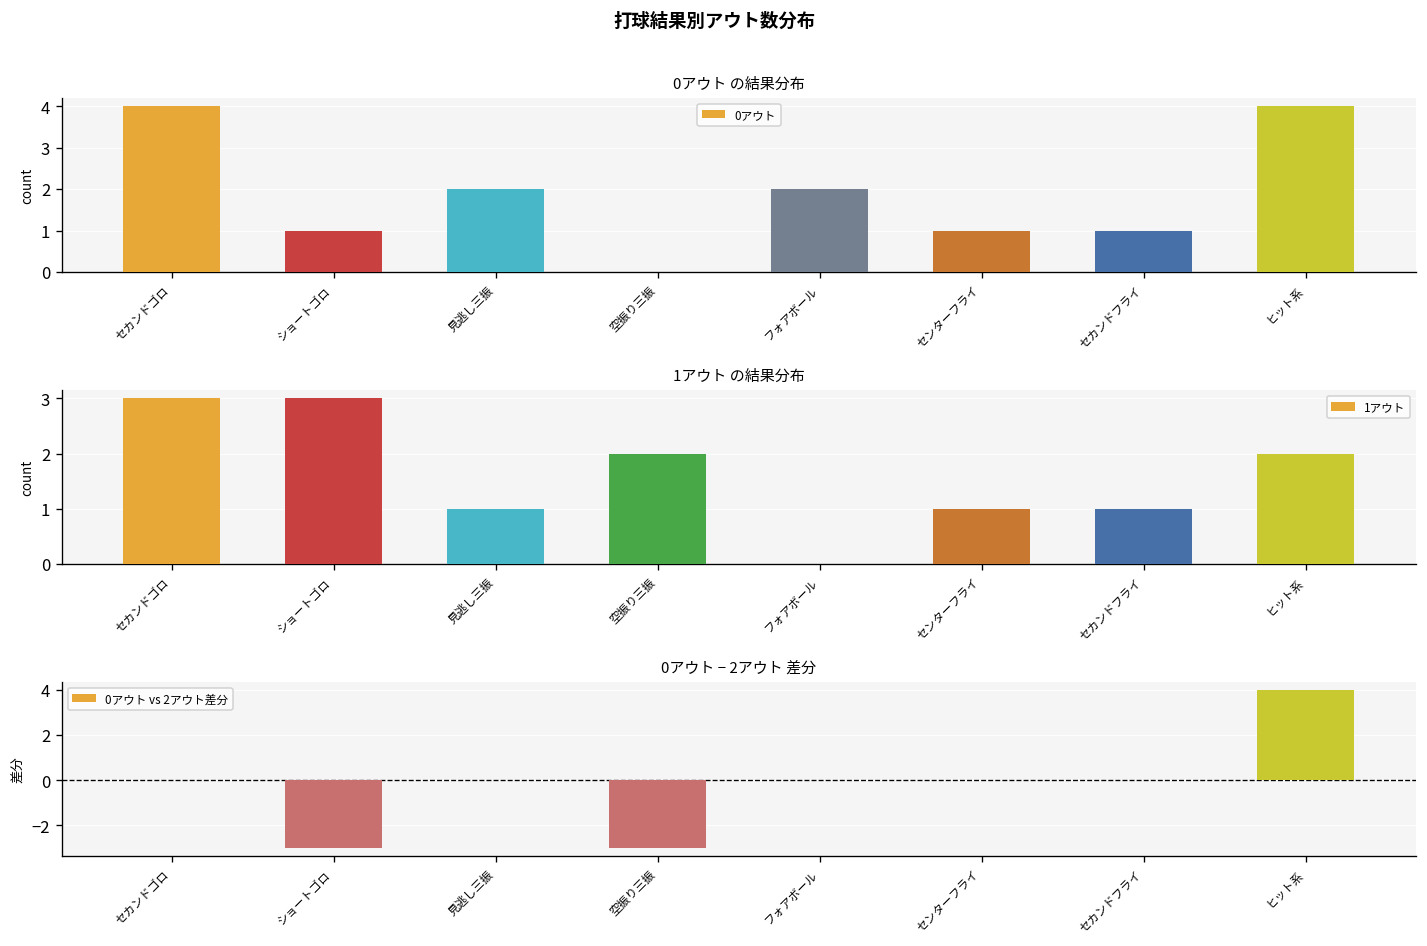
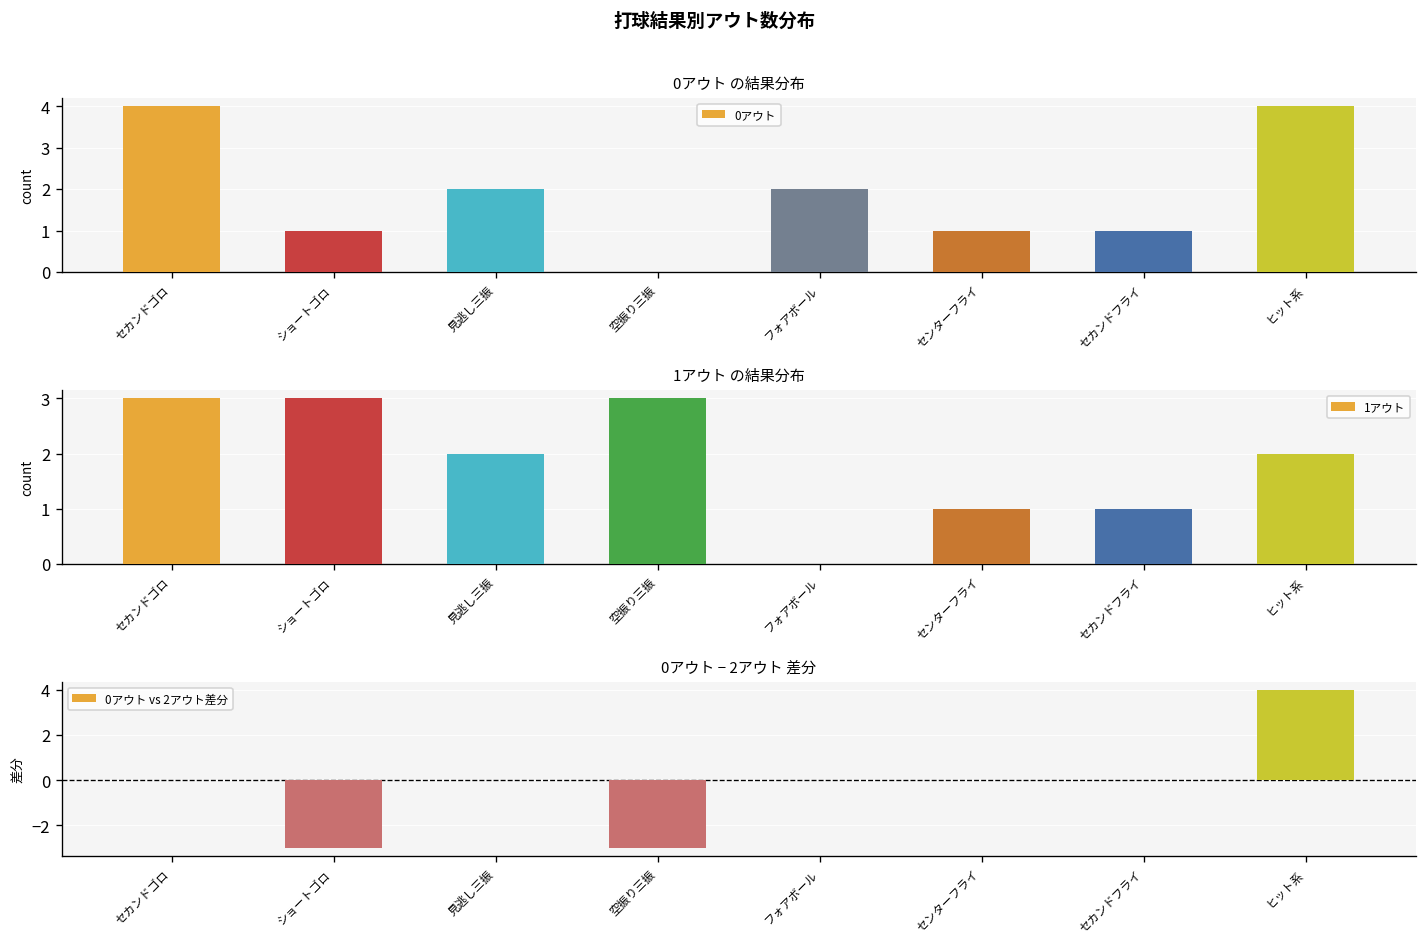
  {
    "0アウト の結果分布": {
      "セカンドゴロ": 4.0,
      "ショートゴロ": 1.0,
      "見逃し三振": 2.0,
      "空振り三振": 0.0,
      "フォアボール": 2.0,
      "センターフライ": 1.0,
      "セカンドフライ": 1.0,
      "ヒット系": 4.0
    },
    "1アウト の結果分布": {
      "セカンドゴロ": 3,
      "ショートゴロ": 3,
-     "見逃し三振": 1,
-     "空振り三振": 2,
+     "見逃し三振": 2,
+     "空振り三振": 3,
      "フォアボール": 0,
      "センターフライ": 1,
      "セカンドフライ": 1,
      "ヒット系": 2
    },
    "0アウト − 2アウト 差分": {
      "セカンドゴロ": 0.0,
      "ショートゴロ": -3.0,
      "見逃し三振": 0.0,
      "空振り三振": -3.0,
      "フォアボール": 0.0,
      "センターフライ": 0.0,
      "セカンドフライ": 0.0,
      "ヒット系": 4.0
    }
  }
